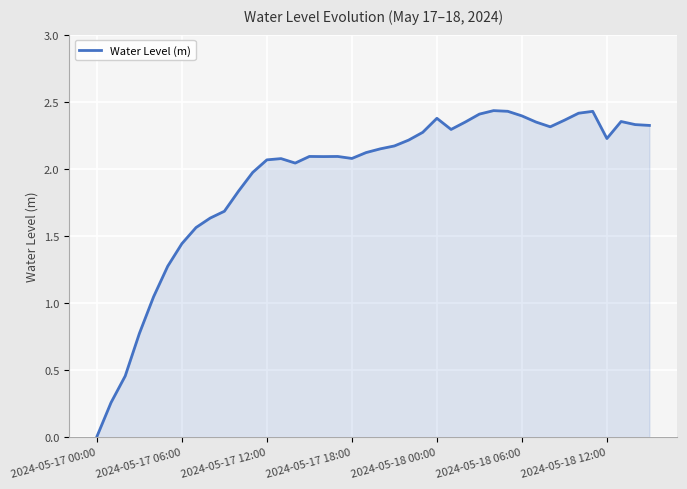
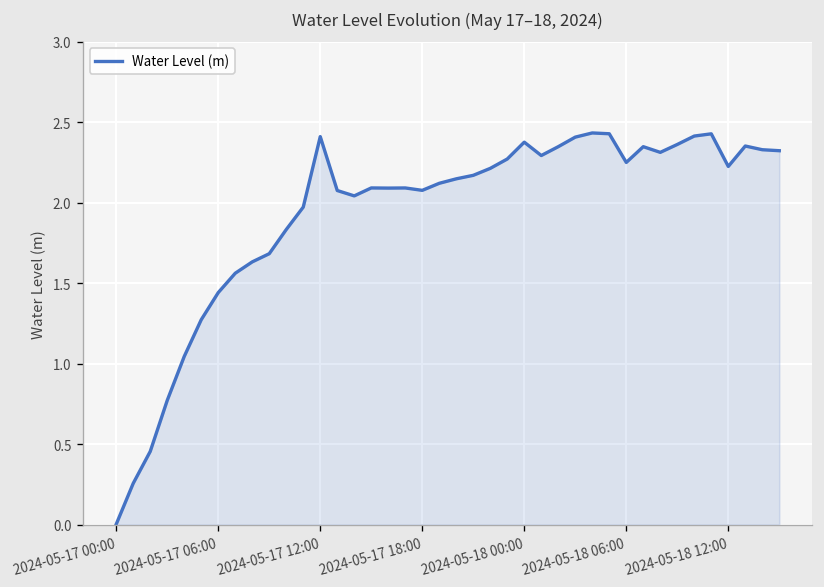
  {
    "2024-05-17 00:00": 0.00,
    "2024-05-17 06:00": 1.44,
-   "2024-05-17 12:00": 2.07,
+   "2024-05-17 12:00": 2.41,
    "2024-05-17 18:00": 2.08,
    "2024-05-18 00:00": 2.38,
-   "2024-05-18 06:00": 2.39,
+   "2024-05-18 06:00": 2.25,
    "2024-05-18 12:00": 2.23
  }
